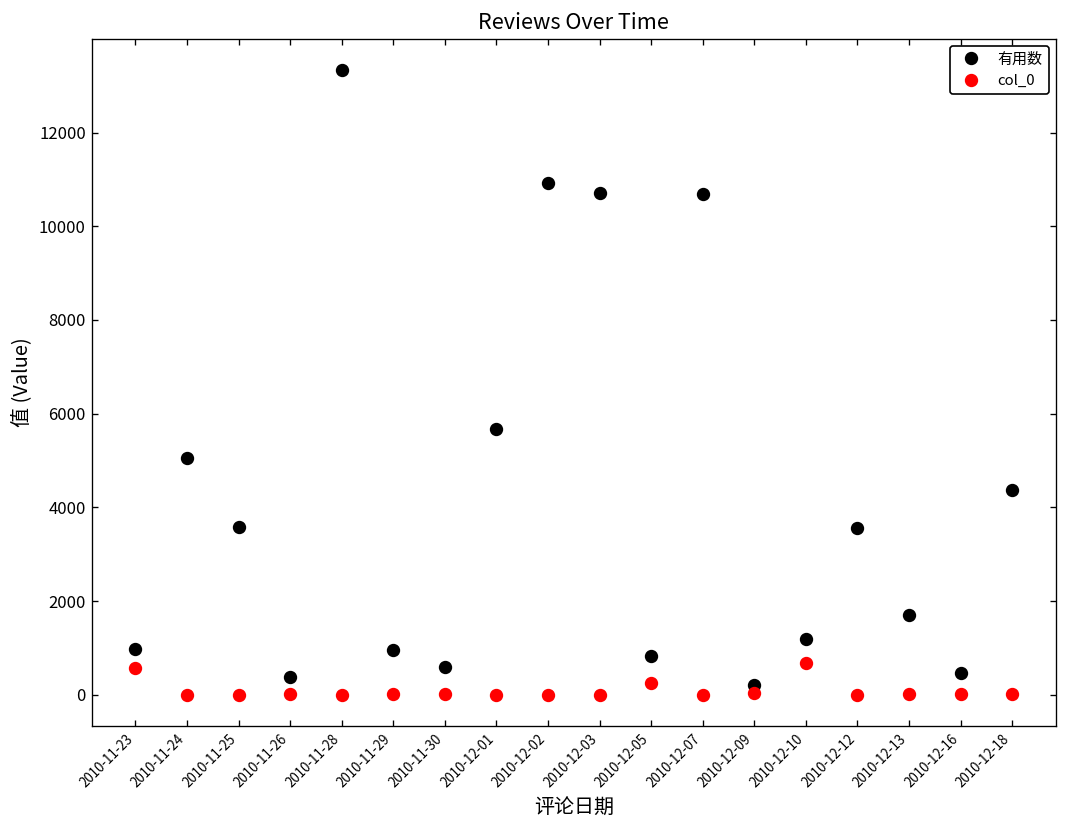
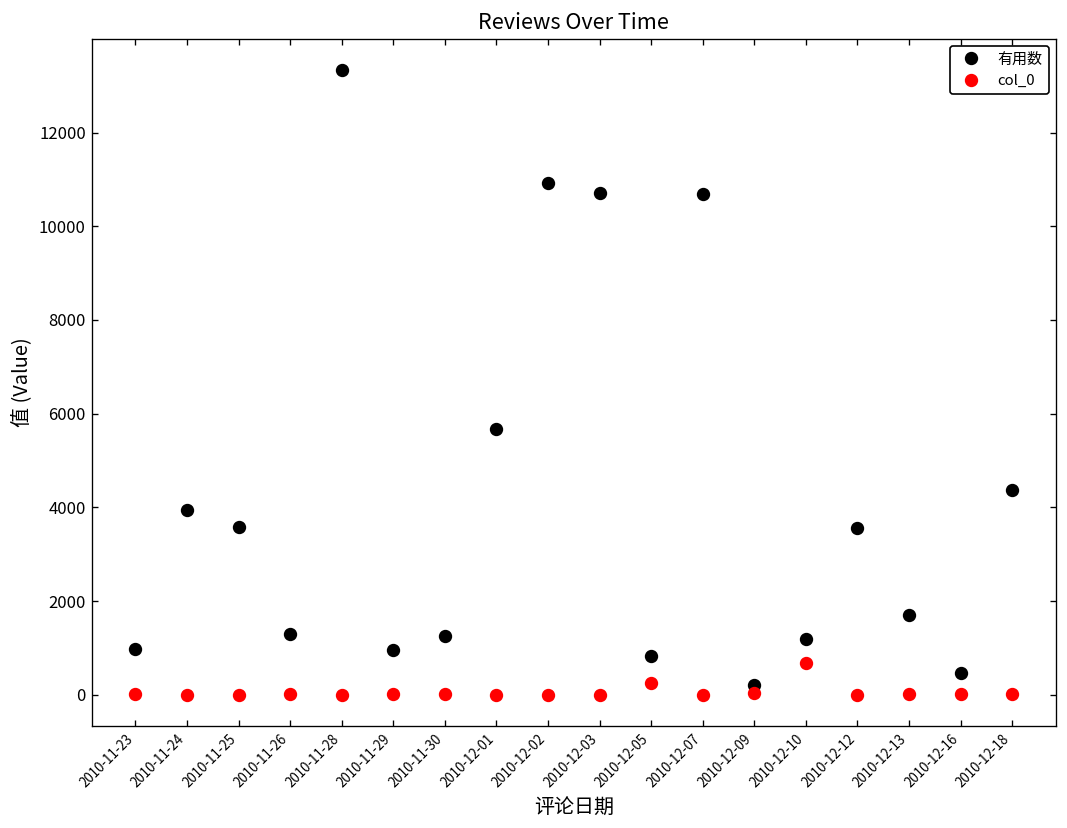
  {
    "有用数": {
      "2010-11-23": 1000,
-     "2010-11-24": 5000,
+     "2010-11-24": 3900,
      "2010-11-25": 3600,
-     "2010-11-26": 400,
+     "2010-11-26": 1300,
      "2010-11-28": 13300,
      "2010-11-29": 1000,
-     "2010-11-30": 600,
+     "2010-11-30": 1300,
      "2010-12-01": 5700,
      "2010-12-02": 10900,
      "2010-12-03": 10700,
      "2010-12-05": 800,
      "2010-12-07": 10700,
      "2010-12-09": 200,
      "2010-12-10": 1200,
      "2010-12-12": 3600,
      "2010-12-13": 1700,
      "2010-12-16": 500,
      "2010-12-18": 4400
    },
    "col_0": {
-     "2010-11-23": 600,
+     "2010-11-23": 0,
      "2010-11-24": 0,
      "2010-11-25": 0,
      "2010-11-26": 0,
      "2010-11-28": 0,
      "2010-11-29": 0,
      "2010-11-30": 0,
      "2010-12-01": 0,
      "2010-12-02": 0,
      "2010-12-03": 0,
      "2010-12-05": 300,
      "2010-12-07": 0,
      "2010-12-09": 0,
      "2010-12-10": 700,
      "2010-12-12": 0,
      "2010-12-13": 0,
      "2010-12-16": 0,
      "2010-12-18": 0
    }
  }
